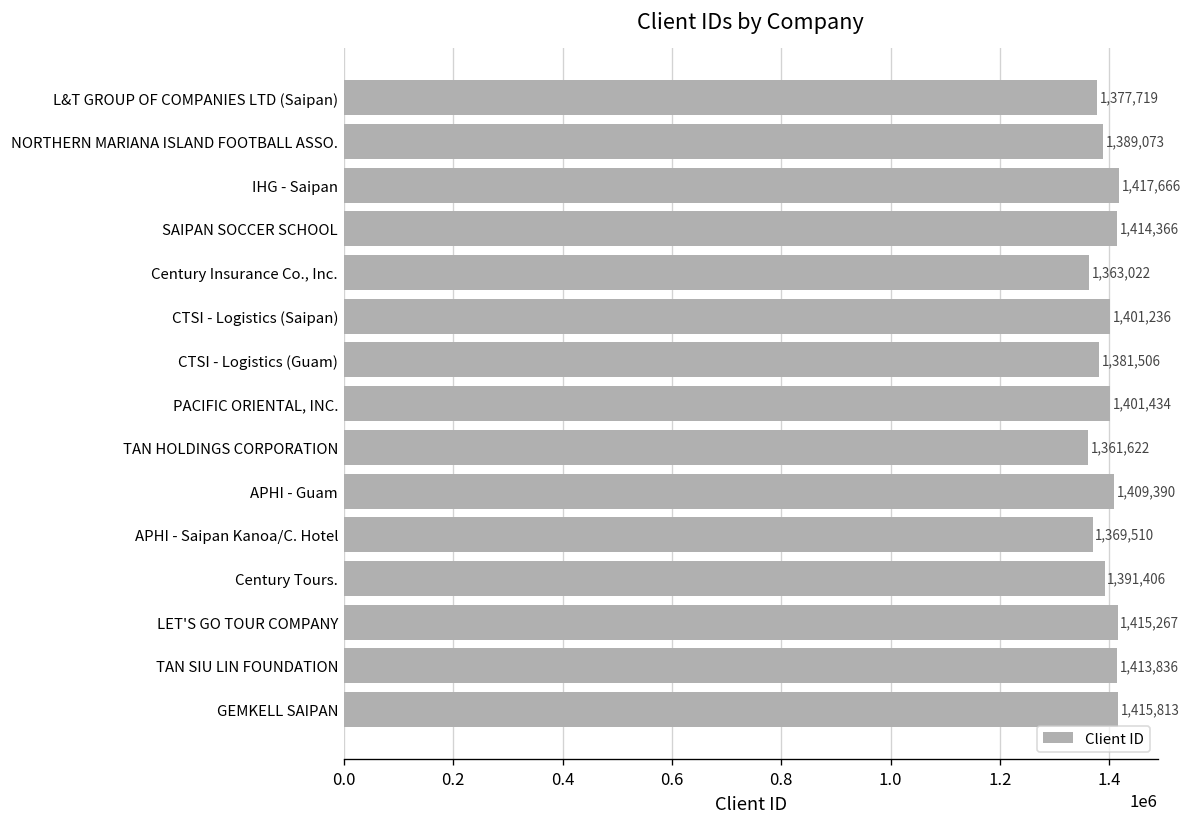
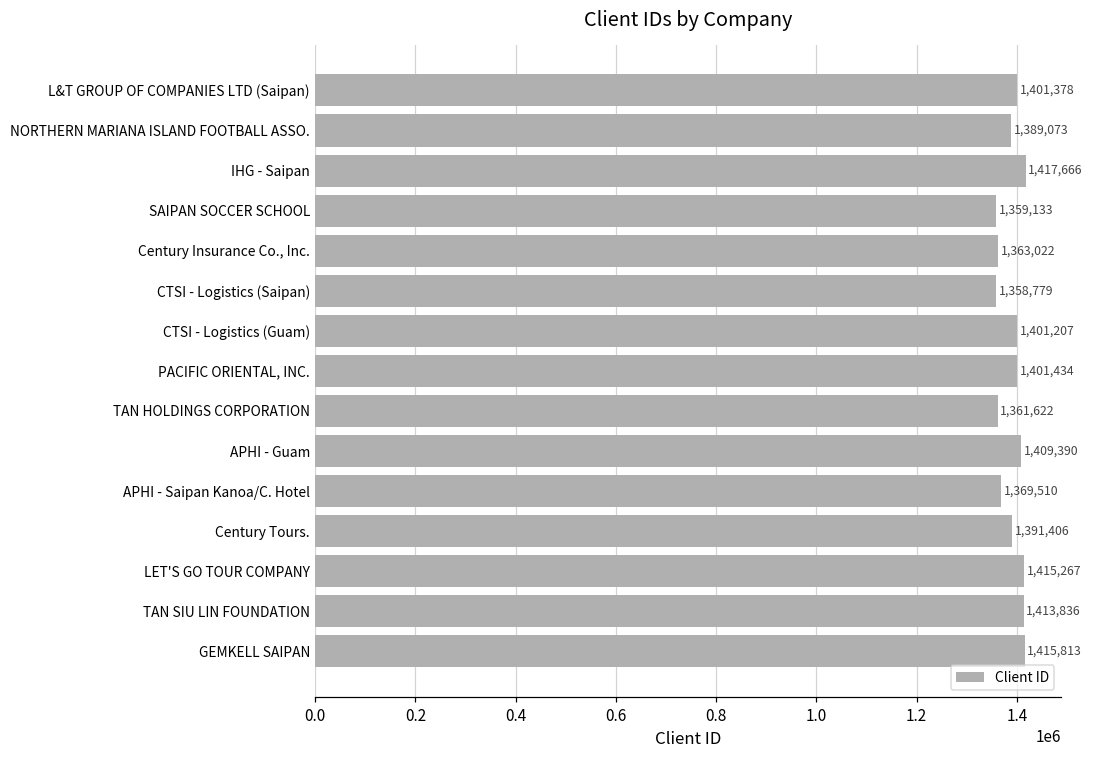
  {
-   "L&T GROUP OF COMPANIES LTD (Saipan)": "1,377,719",
+   "L&T GROUP OF COMPANIES LTD (Saipan)": "1,401,378",
    "NORTHERN MARIANA ISLAND FOOTBALL ASSO.": "1,389,073",
    "IHG - Saipan": "1,417,666",
-   "SAIPAN SOCCER SCHOOL": "1,414,366",
+   "SAIPAN SOCCER SCHOOL": "1,359,133",
    "Century Insurance Co., Inc.": "1,363,022",
-   "CTSI - Logistics (Saipan)": "1,401,236",
-   "CTSI - Logistics (Guam)": "1,381,506",
+   "CTSI - Logistics (Saipan)": "1,358,779",
+   "CTSI - Logistics (Guam)": "1,401,207",
    "PACIFIC ORIENTAL, INC.": "1,401,434",
    "TAN HOLDINGS CORPORATION": "1,361,622",
    "APHI - Guam": "1,409,390",
    "APHI - Saipan Kanoa/C. Hotel": "1,369,510",
    "Century Tours.": "1,391,406",
    "LET'S GO TOUR COMPANY": "1,415,267",
    "TAN SIU LIN FOUNDATION": "1,413,836",
    "GEMKELL SAIPAN": "1,415,813"
  }
